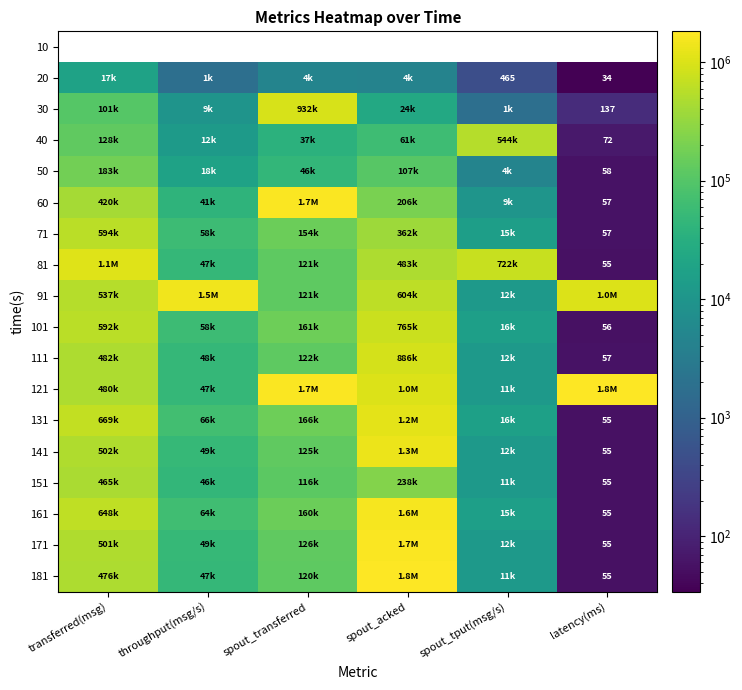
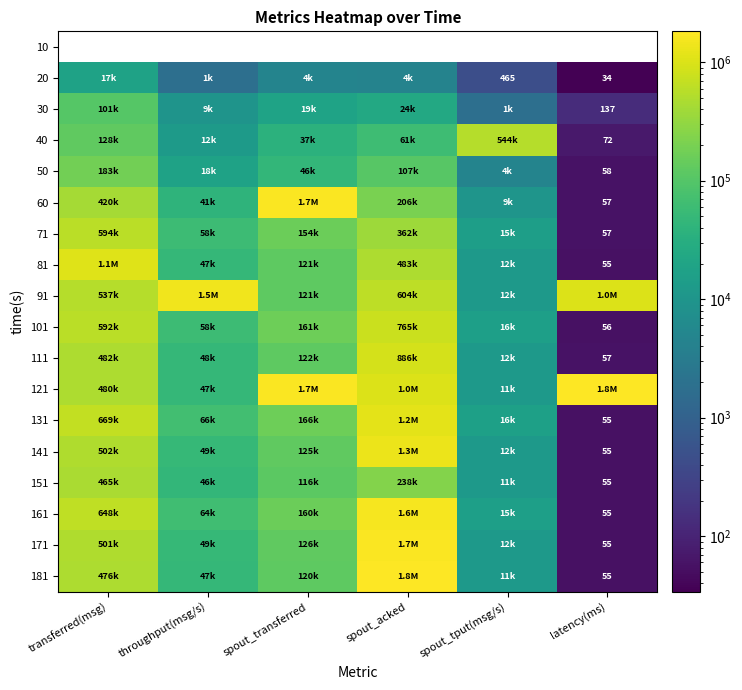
  {
    "20": {
      "transferred(msg)": "17k",
      "throughput(msg/s)": "1k",
      "spout_transferred": "4k",
      "spout_acked": "4k",
      "spout_tput(msg/s)": "465",
      "latency(ms)": "34"
    },
    "30": {
      "transferred(msg)": "101k",
      "throughput(msg/s)": "9k",
-     "spout_transferred": "932k",
+     "spout_transferred": "19k",
      "spout_acked": "24k",
      "spout_tput(msg/s)": "1k",
      "latency(ms)": "137"
    },
    "40": {
      "transferred(msg)": "128k",
      "throughput(msg/s)": "12k",
      "spout_transferred": "37k",
      "spout_acked": "61k",
      "spout_tput(msg/s)": "544k",
      "latency(ms)": "72"
    },
    "50": {
      "transferred(msg)": "183k",
      "throughput(msg/s)": "18k",
      "spout_transferred": "46k",
      "spout_acked": "107k",
      "spout_tput(msg/s)": "4k",
      "latency(ms)": "58"
    },
    "60": {
      "transferred(msg)": "420k",
      "throughput(msg/s)": "41k",
      "spout_transferred": "1.7M",
      "spout_acked": "206k",
      "spout_tput(msg/s)": "9k",
      "latency(ms)": "57"
    },
    "71": {
      "transferred(msg)": "594k",
      "throughput(msg/s)": "58k",
      "spout_transferred": "154k",
      "spout_acked": "362k",
      "spout_tput(msg/s)": "15k",
      "latency(ms)": "57"
    },
    "81": {
      "transferred(msg)": "1.1M",
      "throughput(msg/s)": "47k",
      "spout_transferred": "121k",
      "spout_acked": "483k",
-     "spout_tput(msg/s)": "722k",
+     "spout_tput(msg/s)": "12k",
      "latency(ms)": "55"
    },
    "91": {
      "transferred(msg)": "537k",
      "throughput(msg/s)": "1.5M",
      "spout_transferred": "121k",
      "spout_acked": "604k",
      "spout_tput(msg/s)": "12k",
      "latency(ms)": "1.0M"
    },
    "101": {
      "transferred(msg)": "592k",
      "throughput(msg/s)": "58k",
      "spout_transferred": "161k",
      "spout_acked": "765k",
      "spout_tput(msg/s)": "16k",
      "latency(ms)": "56"
    },
    "111": {
      "transferred(msg)": "482k",
      "throughput(msg/s)": "48k",
      "spout_transferred": "122k",
      "spout_acked": "886k",
      "spout_tput(msg/s)": "12k",
      "latency(ms)": "57"
    },
    "121": {
      "transferred(msg)": "480k",
      "throughput(msg/s)": "47k",
      "spout_transferred": "1.7M",
      "spout_acked": "1.0M",
      "spout_tput(msg/s)": "11k",
      "latency(ms)": "1.8M"
    },
    "131": {
      "transferred(msg)": "669k",
      "throughput(msg/s)": "66k",
      "spout_transferred": "166k",
      "spout_acked": "1.2M",
      "spout_tput(msg/s)": "16k",
      "latency(ms)": "55"
    },
    "141": {
      "transferred(msg)": "502k",
      "throughput(msg/s)": "49k",
      "spout_transferred": "125k",
      "spout_acked": "1.3M",
      "spout_tput(msg/s)": "12k",
      "latency(ms)": "55"
    },
    "151": {
      "transferred(msg)": "465k",
      "throughput(msg/s)": "46k",
      "spout_transferred": "116k",
      "spout_acked": "238k",
      "spout_tput(msg/s)": "11k",
      "latency(ms)": "55"
    },
    "161": {
      "transferred(msg)": "648k",
      "throughput(msg/s)": "64k",
      "spout_transferred": "160k",
      "spout_acked": "1.6M",
      "spout_tput(msg/s)": "15k",
      "latency(ms)": "55"
    },
    "171": {
      "transferred(msg)": "501k",
      "throughput(msg/s)": "49k",
      "spout_transferred": "126k",
      "spout_acked": "1.7M",
      "spout_tput(msg/s)": "12k",
      "latency(ms)": "55"
    },
    "181": {
      "transferred(msg)": "476k",
      "throughput(msg/s)": "47k",
      "spout_transferred": "120k",
      "spout_acked": "1.8M",
      "spout_tput(msg/s)": "11k",
      "latency(ms)": "55"
    }
  }
